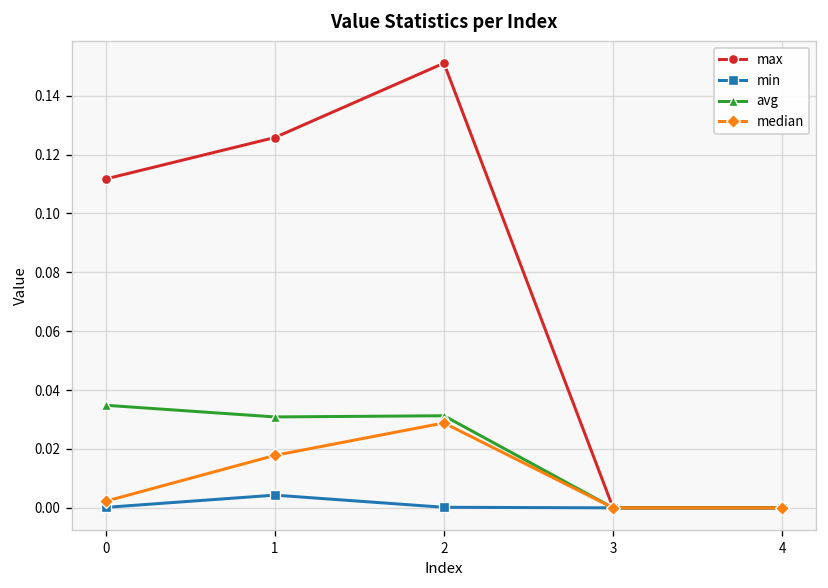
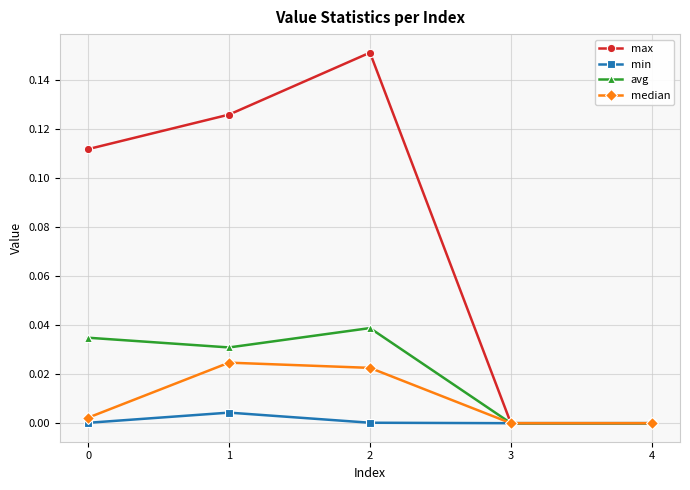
  {
    "max": {
      "0": 0.112,
      "1": 0.126,
      "2": 0.151
    },
    "min": {
      "0": 0.000,
      "1": 0.004,
      "2": 0.000
    },
    "avg": {
      "0": 0.035,
      "1": 0.031,
-     "2": 0.031
+     "2": 0.039
    },
    "median": {
      "0": 0.002,
-     "1": 0.018,
-     "2": 0.029
+     "1": 0.025,
+     "2": 0.023
    }
  }
